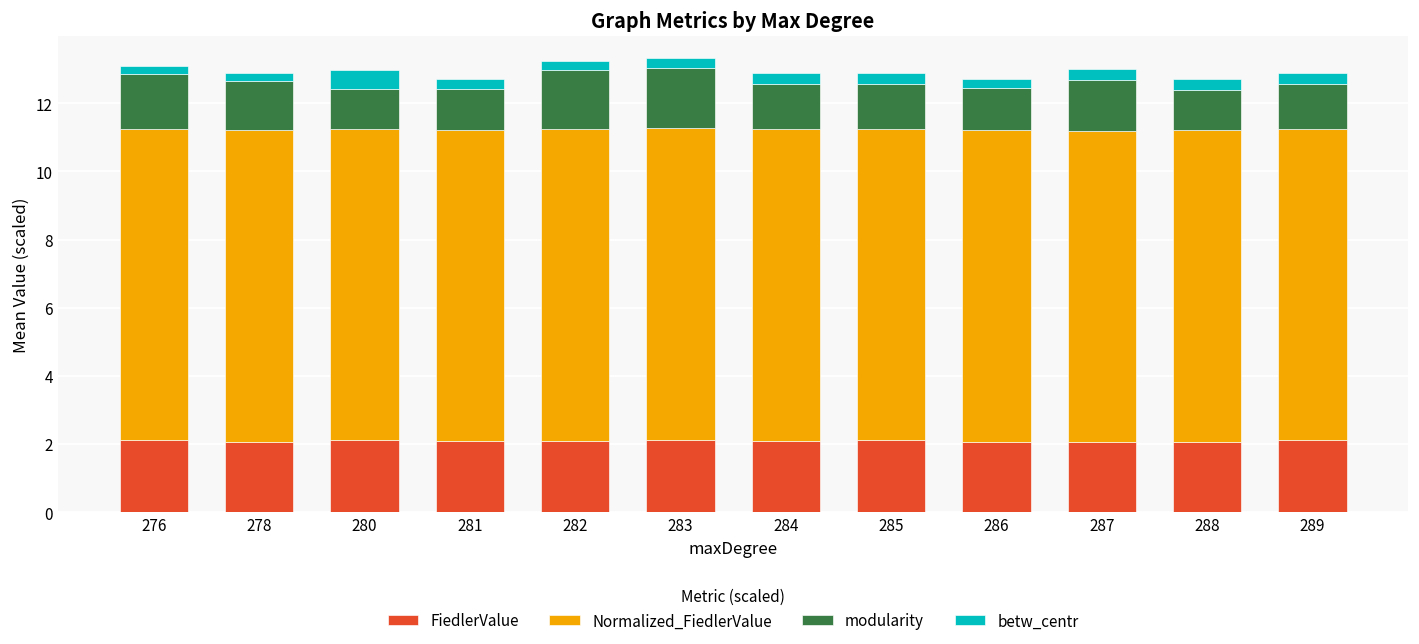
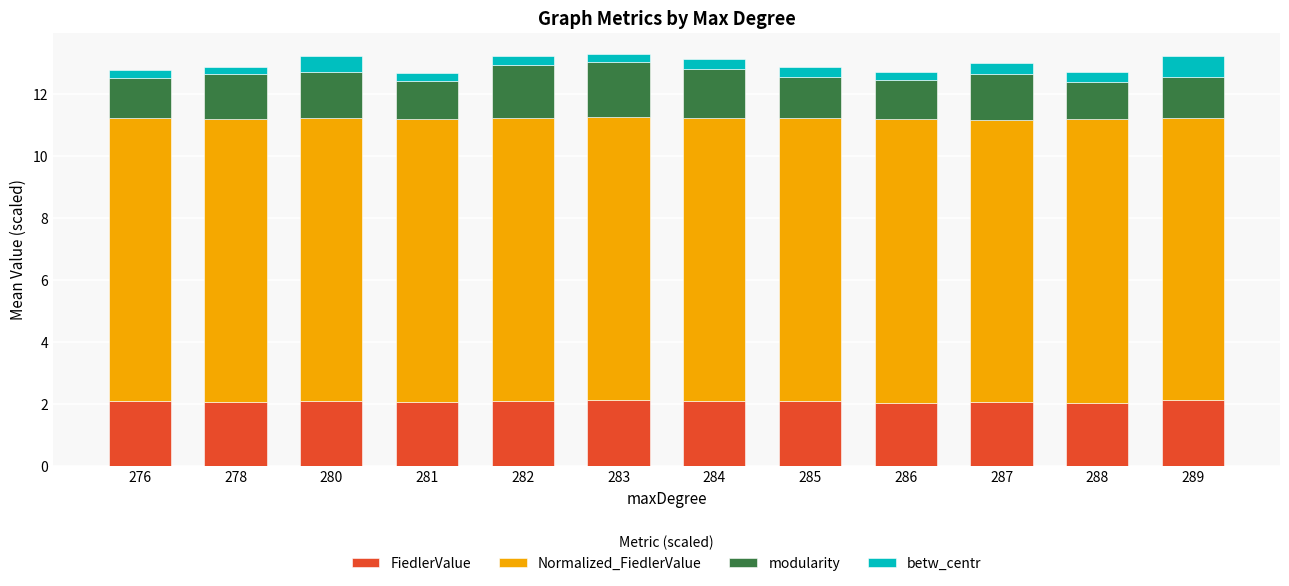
  {
    "FiedlerValue": {
      "276": 2.1,
      "278": 2.1,
      "280": 2.1,
      "281": 2.1,
      "282": 2.1,
      "283": 2.1,
      "284": 2.1,
      "285": 2.1,
      "286": 2.1,
      "287": 2.1,
      "288": 2.1,
      "289": 2.1
    },
    "Normalized_FiedlerValue": {
      "276": 9.1,
      "278": 9.1,
      "280": 9.1,
      "281": 9.1,
      "282": 9.1,
      "283": 9.1,
      "284": 9.1,
      "285": 9.1,
      "286": 9.1,
      "287": 9.1,
      "288": 9.2,
      "289": 9.1
    },
    "modularity": {
-     "276": 1.6,
+     "276": 1.3,
      "278": 1.4,
-     "280": 1.2,
+     "280": 1.5,
      "281": 1.2,
      "282": 1.7,
      "283": 1.8,
-     "284": 1.3,
+     "284": 1.6,
      "285": 1.3,
      "286": 1.3,
      "287": 1.5,
      "288": 1.2,
      "289": 1.3
    },
    "betw_centr": {
      "276": 0.2,
      "278": 0.2,
      "280": 0.5,
      "281": 0.3,
      "282": 0.3,
      "283": 0.3,
      "284": 0.3,
      "285": 0.3,
      "286": 0.3,
      "287": 0.3,
      "288": 0.3,
-     "289": 0.3
+     "289": 0.7
    }
  }
